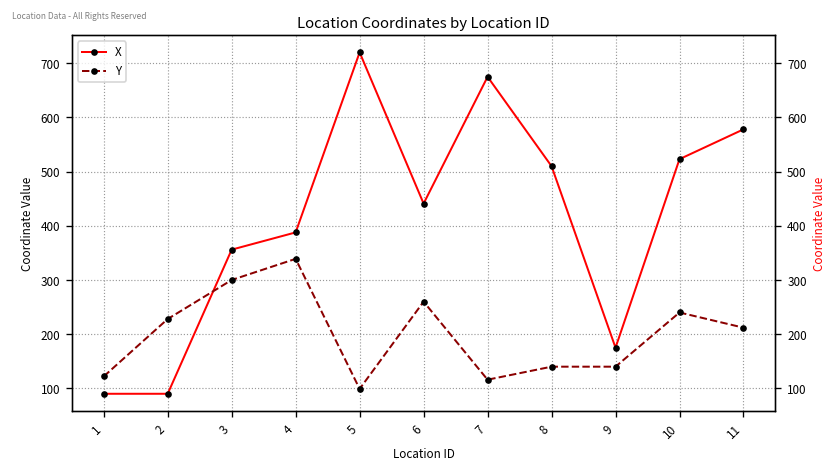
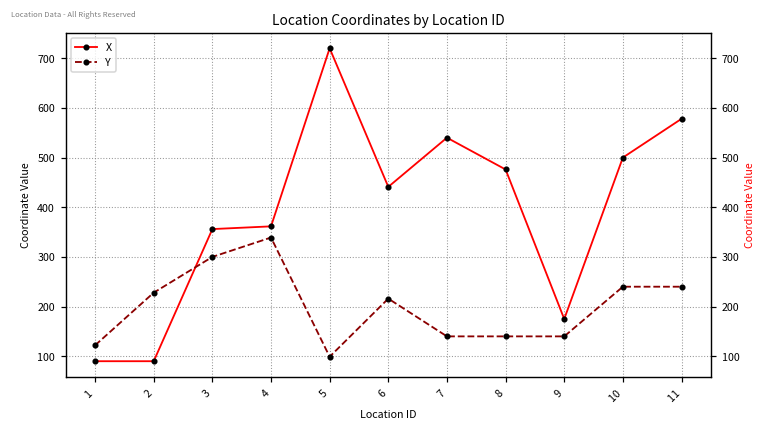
  {
    "X": {
      "1": 90,
      "2": 90,
      "3": 360,
-     "4": 390,
+     "4": 360,
      "5": 720,
      "6": 440,
-     "7": 680,
-     "8": 510,
+     "7": 540,
+     "8": 480,
      "9": 180,
-     "10": 520,
+     "10": 500,
      "11": 580
    },
    "Y": {
      "1": 120,
      "2": 230,
      "3": 300,
      "4": 340,
      "5": 100,
-     "6": 260,
-     "7": 120,
+     "6": 220,
+     "7": 140,
      "8": 140,
      "9": 140,
      "10": 240,
-     "11": 210
+     "11": 240
    }
  }
